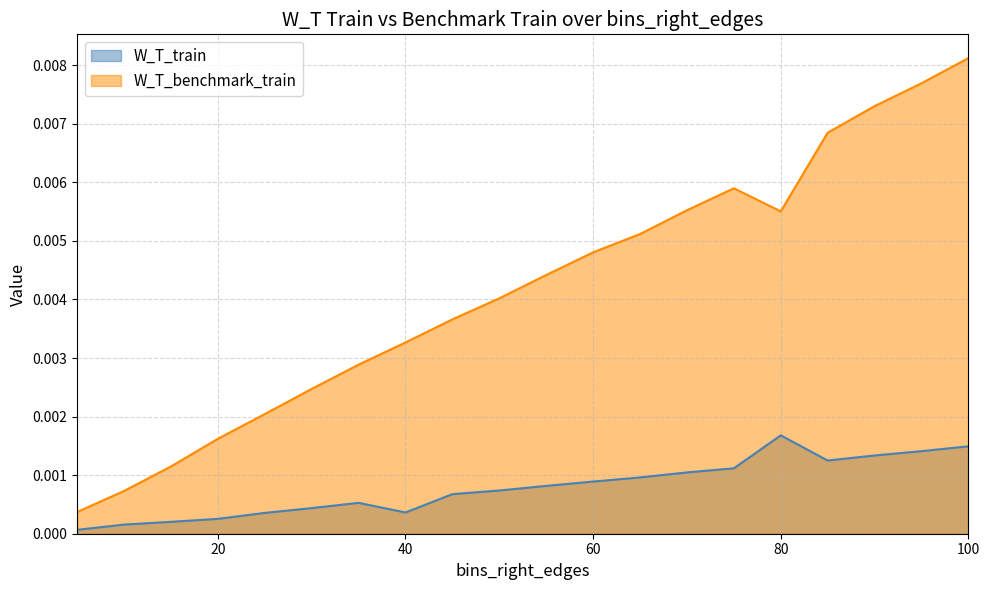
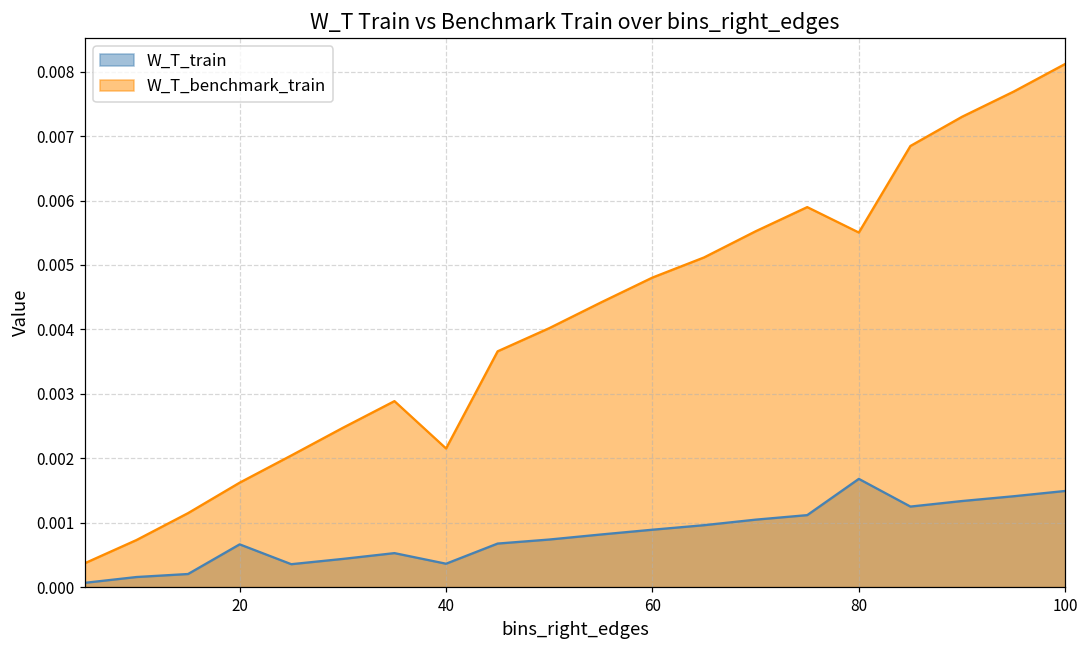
  {
    "W_T_train": {
-     "20": 0.0003,
+     "20": 0.0007,
      "40": 0.0004,
      "60": 0.0009,
      "80": 0.0017,
      "100": 0.0015
    },
    "W_T_benchmark_train": {
      "20": 0.0016,
-     "40": 0.0033,
+     "40": 0.0022,
      "60": 0.0048,
      "80": 0.0055,
      "100": 0.0081
    }
  }
